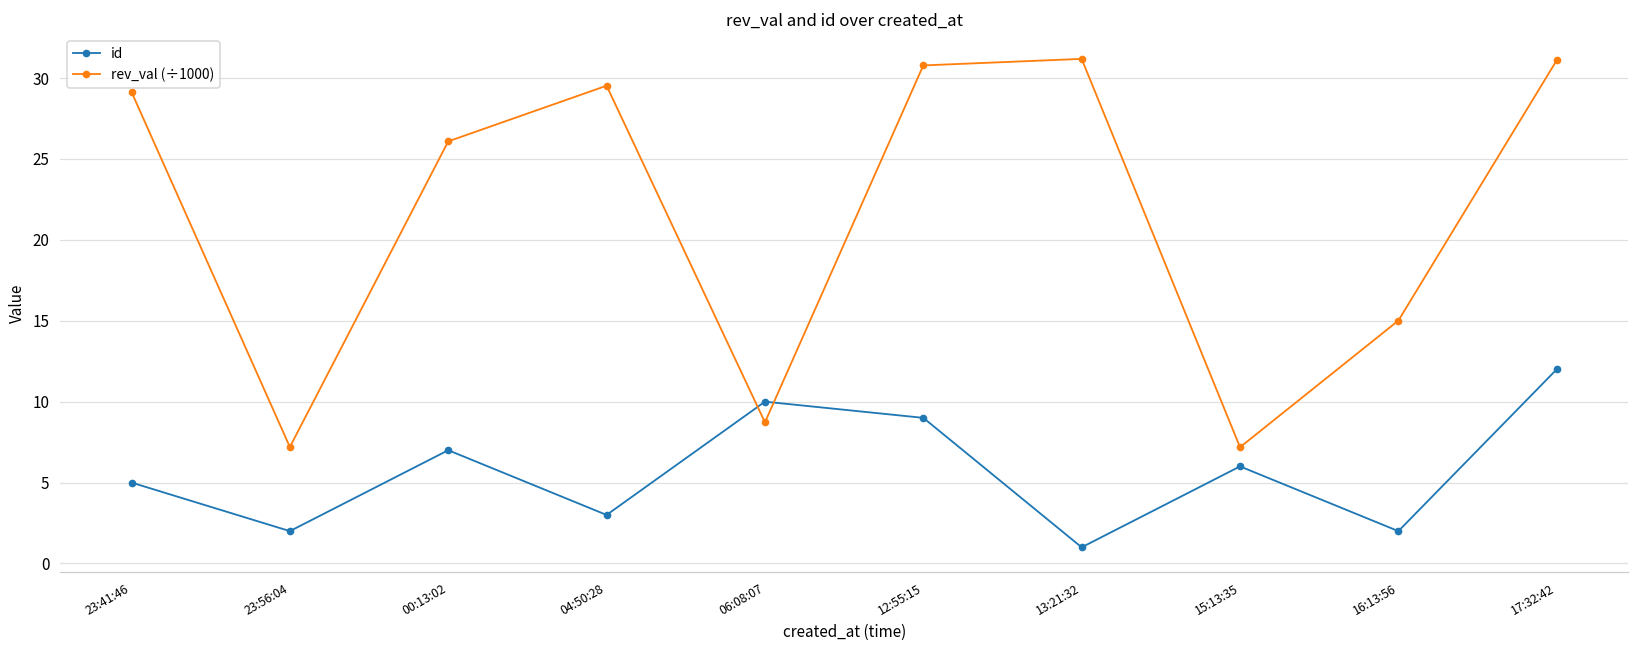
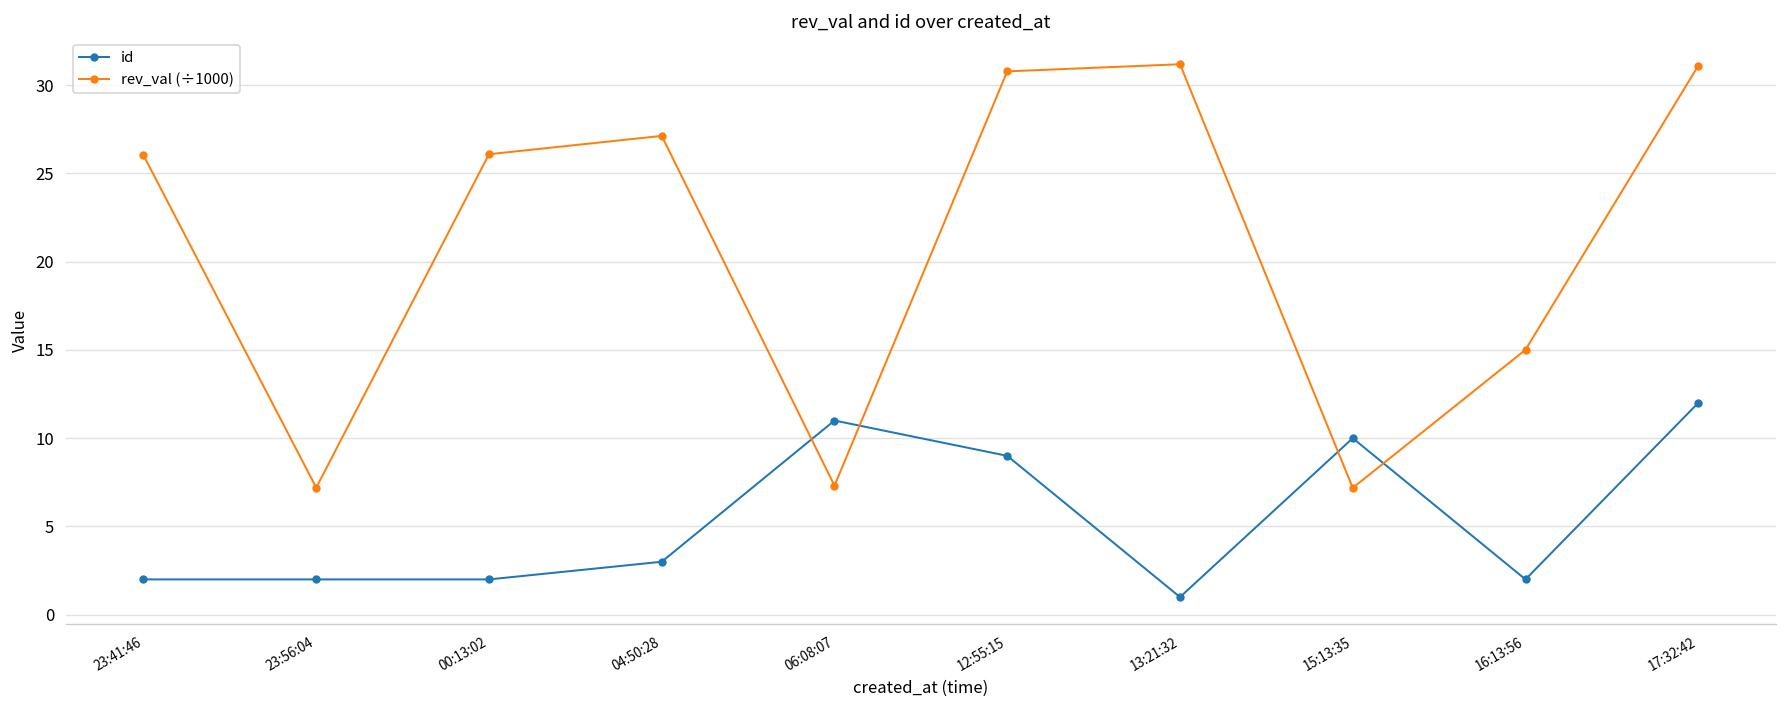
  {
    "id": {
-     "23:41:46": 5,
+     "23:41:46": 2,
      "23:56:04": 2,
-     "00:13:02": 7,
+     "00:13:02": 2,
      "04:50:28": 3,
-     "06:08:07": 10,
+     "06:08:07": 11,
      "12:55:15": 9,
      "13:21:32": 1,
-     "15:13:35": 6,
+     "15:13:35": 10,
      "16:13:56": 2,
      "17:32:42": 12
    },
    "rev_val (÷1000)": {
-     "23:41:46": 29.1,
+     "23:41:46": 26.0,
      "23:56:04": 7.2,
      "00:13:02": 26.1,
-     "04:50:28": 29.5,
-     "06:08:07": 8.7,
+     "04:50:28": 27.1,
+     "06:08:07": 7.3,
      "12:55:15": 30.8,
      "13:21:32": 31.2,
      "15:13:35": 7.2,
      "16:13:56": 15.0,
      "17:32:42": 31.1
    }
  }
